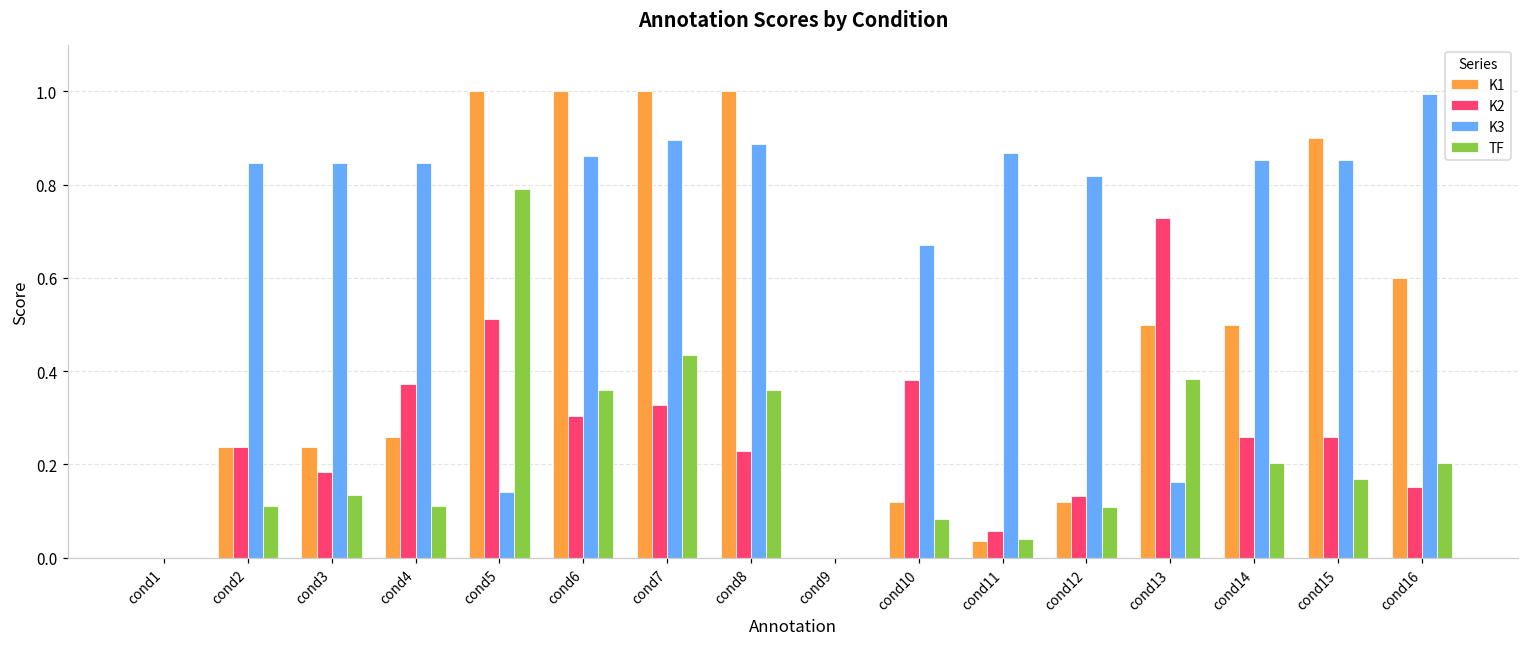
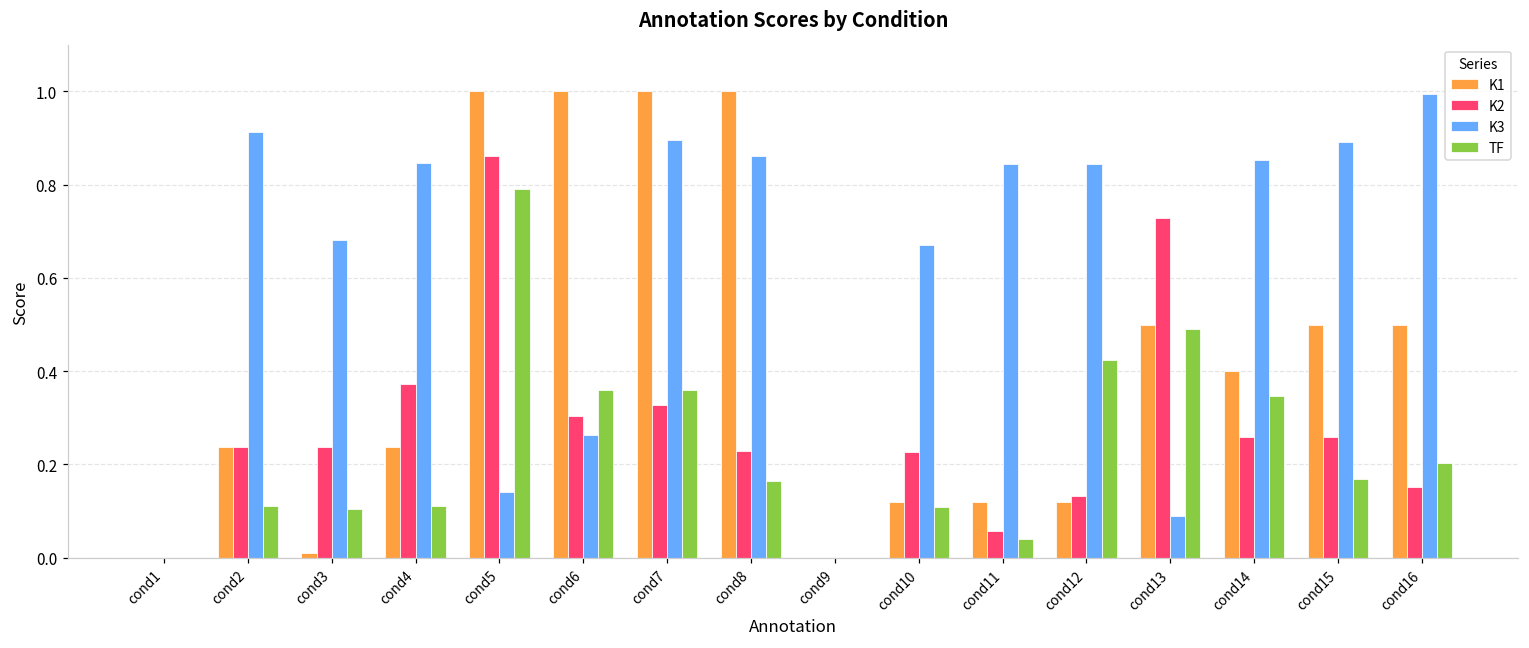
  {
    "K1": {
      "cond1": 0.00,
      "cond2": 0.24,
-     "cond3": 0.24,
-     "cond4": 0.26,
+     "cond3": 0.01,
+     "cond4": 0.24,
      "cond5": 1.00,
      "cond6": 1.00,
      "cond7": 1.00,
      "cond8": 1.00,
      "cond9": 0.00,
      "cond10": 0.12,
-     "cond11": 0.04,
+     "cond11": 0.12,
      "cond12": 0.12,
      "cond13": 0.50,
-     "cond14": 0.5,
-     "cond15": 0.9,
-     "cond16": 0.6
+     "cond14": 0.4,
+     "cond15": 0.5,
+     "cond16": 0.5
    },
    "K2": {
      "cond1": 0.00,
      "cond2": 0.24,
-     "cond3": 0.18,
+     "cond3": 0.24,
      "cond4": 0.37,
-     "cond5": 0.51,
+     "cond5": 0.86,
      "cond6": 0.30,
      "cond7": 0.33,
      "cond8": 0.23,
      "cond9": 0.00,
-     "cond10": 0.38,
+     "cond10": 0.23,
      "cond11": 0.06,
      "cond12": 0.13,
      "cond13": 0.73,
      "cond14": 0.26,
      "cond15": 0.26,
      "cond16": 0.15
    },
    "K3": {
      "cond1": 0.00,
-     "cond2": 0.85,
-     "cond3": 0.85,
+     "cond2": 0.91,
+     "cond3": 0.68,
      "cond4": 0.85,
      "cond5": 0.14,
-     "cond6": 0.86,
+     "cond6": 0.26,
      "cond7": 0.90,
-     "cond8": 0.89,
+     "cond8": 0.86,
      "cond9": 0.00,
      "cond10": 0.67,
-     "cond11": 0.87,
-     "cond12": 0.82,
-     "cond13": 0.16,
+     "cond11": 0.85,
+     "cond12": 0.85,
+     "cond13": 0.09,
      "cond14": 0.85,
-     "cond15": 0.85,
+     "cond15": 0.89,
      "cond16": 0.99
    },
    "TF": {
      "cond1": 0.00,
      "cond2": 0.11,
-     "cond3": 0.14,
+     "cond3": 0.10,
      "cond4": 0.11,
      "cond5": 0.79,
      "cond6": 0.36,
-     "cond7": 0.43,
-     "cond8": 0.36,
+     "cond7": 0.36,
+     "cond8": 0.16,
      "cond9": 0.00,
-     "cond10": 0.08,
+     "cond10": 0.11,
      "cond11": 0.04,
-     "cond12": 0.11,
-     "cond13": 0.38,
-     "cond14": 0.20,
+     "cond12": 0.42,
+     "cond13": 0.49,
+     "cond14": 0.35,
      "cond15": 0.17,
      "cond16": 0.20
    }
  }
